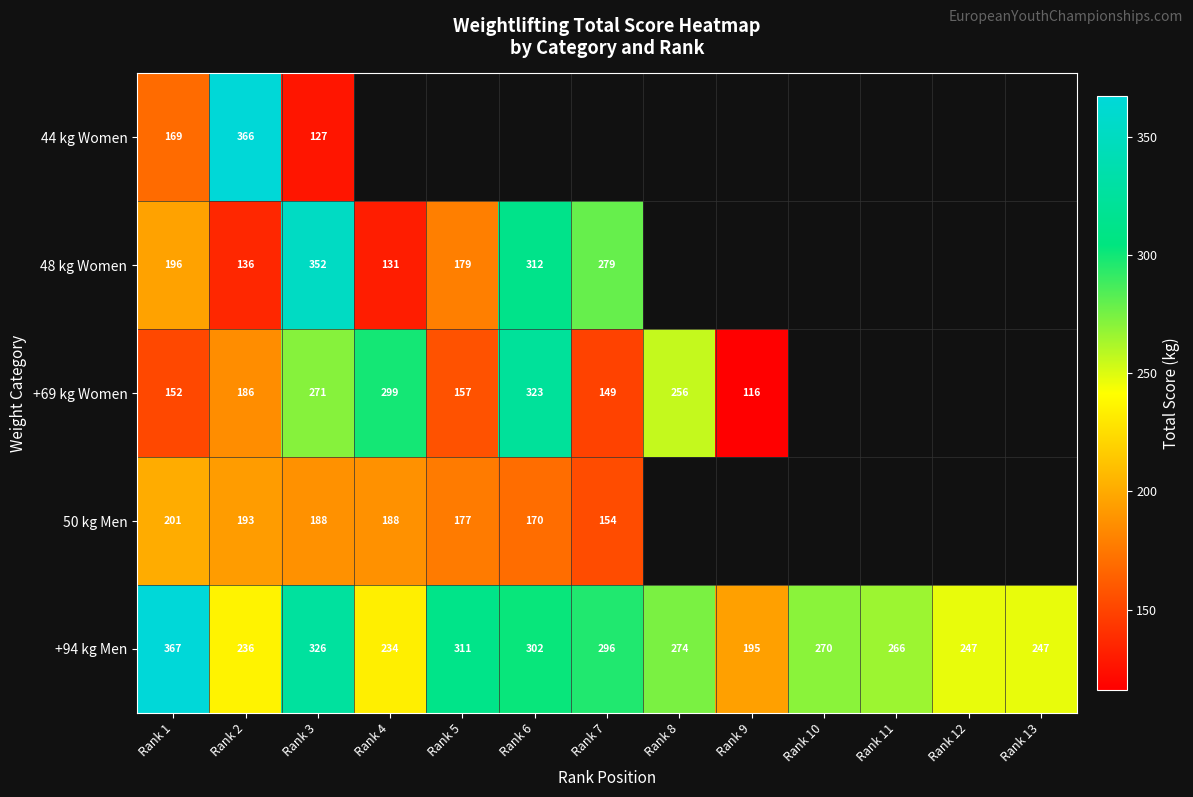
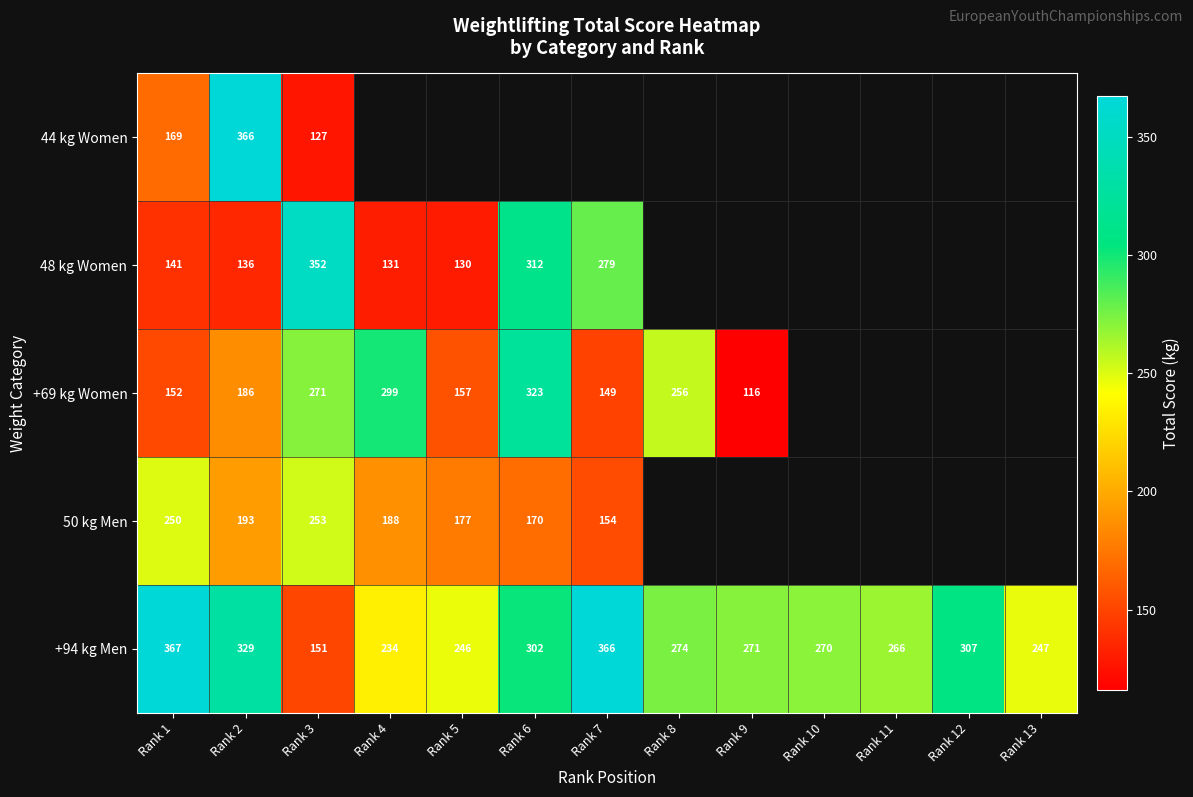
  {
    "44 kg Women": {
      "Rank 1": 169,
      "Rank 2": 366,
      "Rank 3": 127
    },
    "48 kg Women": {
-     "Rank 1": 196,
+     "Rank 1": 141,
      "Rank 2": 136,
      "Rank 3": 352,
      "Rank 4": 131,
-     "Rank 5": 179,
+     "Rank 5": 130,
      "Rank 6": 312,
      "Rank 7": 279
    },
    "+69 kg Women": {
      "Rank 1": 152,
      "Rank 2": 186,
      "Rank 3": 271,
      "Rank 4": 299,
      "Rank 5": 157,
      "Rank 6": 323,
      "Rank 7": 149,
      "Rank 8": 256,
      "Rank 9": 116
    },
    "50 kg Men": {
-     "Rank 1": 201,
+     "Rank 1": 250,
      "Rank 2": 193,
-     "Rank 3": 188,
+     "Rank 3": 253,
      "Rank 4": 188,
      "Rank 5": 177,
      "Rank 6": 170,
      "Rank 7": 154
    },
    "+94 kg Men": {
      "Rank 1": 367,
-     "Rank 2": 236,
-     "Rank 3": 326,
+     "Rank 2": 329,
+     "Rank 3": 151,
      "Rank 4": 234,
-     "Rank 5": 311,
+     "Rank 5": 246,
      "Rank 6": 302,
-     "Rank 7": 296,
+     "Rank 7": 366,
      "Rank 8": 274,
-     "Rank 9": 195,
+     "Rank 9": 271,
      "Rank 10": 270,
      "Rank 11": 266,
-     "Rank 12": 247,
+     "Rank 12": 307,
      "Rank 13": 247
    }
  }
